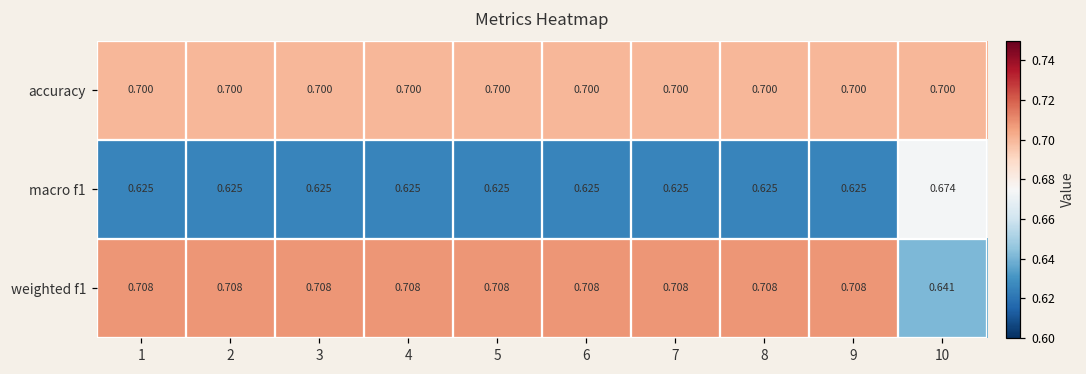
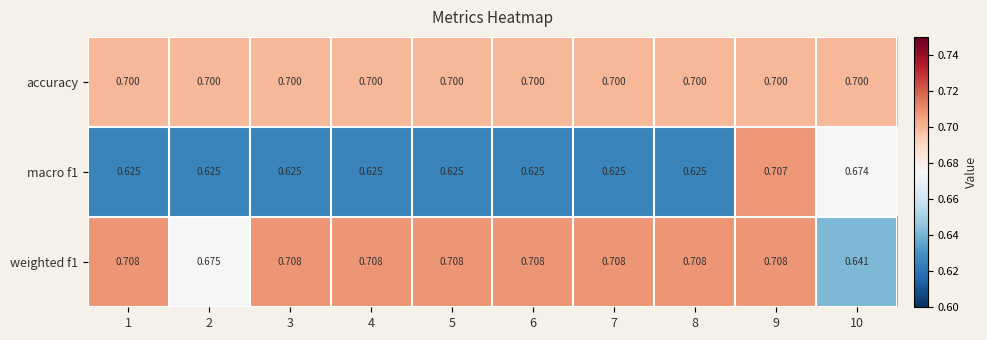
  {
    "accuracy": {
      "1": 0.700,
      "2": 0.700,
      "3": 0.700,
      "4": 0.700,
      "5": 0.700,
      "6": 0.700,
      "7": 0.700,
      "8": 0.700,
      "9": 0.700,
      "10": 0.700
    },
    "macro f1": {
      "1": 0.625,
      "2": 0.625,
      "3": 0.625,
      "4": 0.625,
      "5": 0.625,
      "6": 0.625,
      "7": 0.625,
      "8": 0.625,
-     "9": 0.625,
+     "9": 0.707,
      "10": 0.674
    },
    "weighted f1": {
      "1": 0.708,
-     "2": 0.708,
+     "2": 0.675,
      "3": 0.708,
      "4": 0.708,
      "5": 0.708,
      "6": 0.708,
      "7": 0.708,
      "8": 0.708,
      "9": 0.708,
      "10": 0.641
    }
  }
